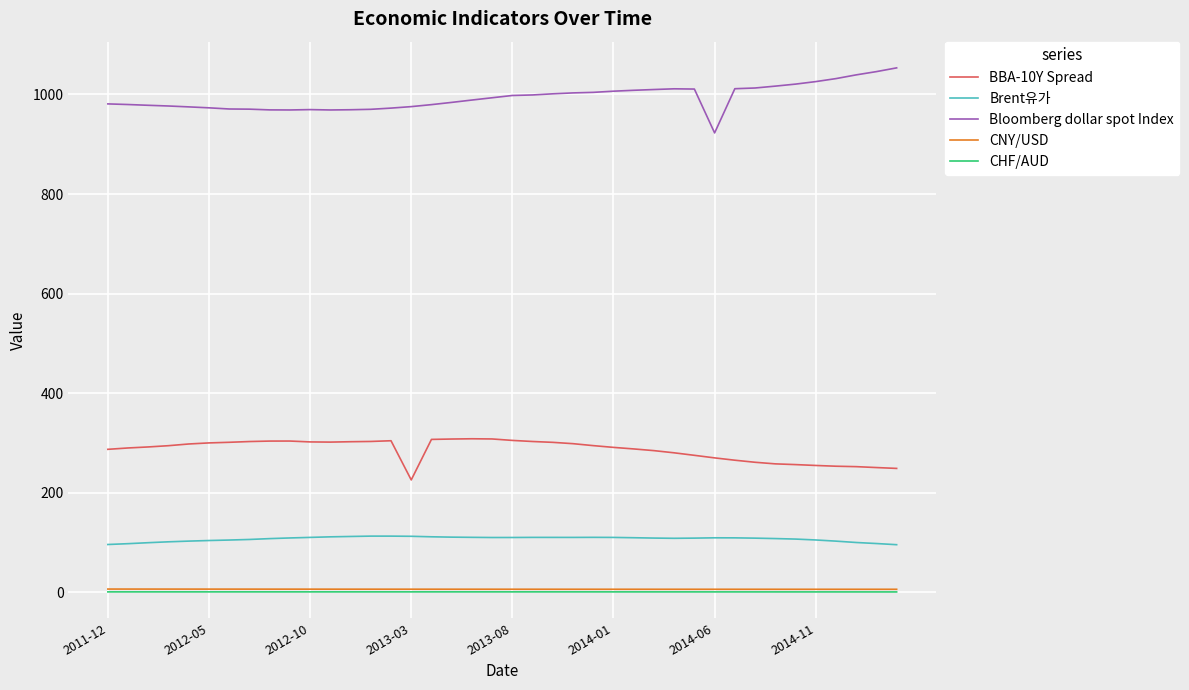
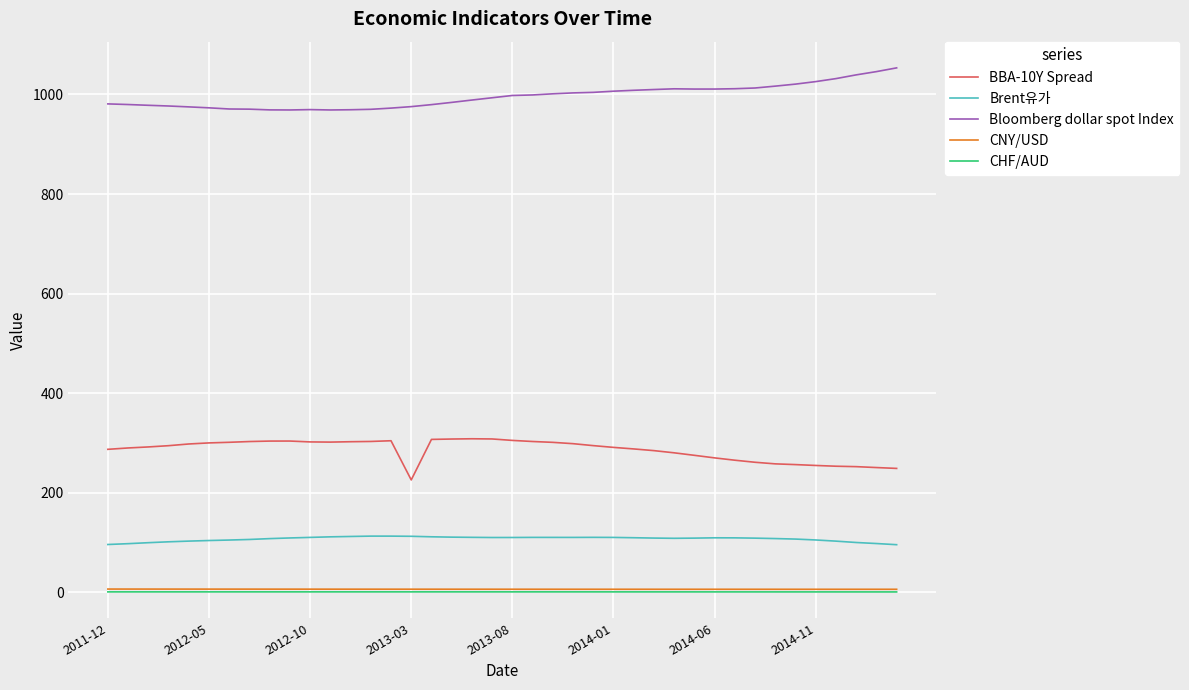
  {
    "BBA-10Y Spread": {
      "2011-12": 290,
      "2012-05": 300,
      "2012-10": 300,
      "2013-03": 230,
      "2013-08": 310,
      "2014-01": 290,
      "2014-06": 270,
      "2014-11": 250
    },
    "Brent유가": {
      "2011-12": 100,
      "2012-05": 100,
      "2012-10": 110,
      "2013-03": 110,
      "2013-08": 110,
      "2014-01": 110,
      "2014-06": 110,
      "2014-11": 110
    },
    "Bloomberg dollar spot Index": {
      "2011-12": 980,
      "2012-05": 970,
      "2012-10": 970,
      "2013-03": 980,
      "2013-08": 1000,
      "2014-01": 1010,
-     "2014-06": 920,
+     "2014-06": 1010,
      "2014-11": 1030
    },
    "CNY/USD": {
      "2011-12": 10,
      "2012-05": 10,
      "2012-10": 10,
      "2013-03": 10,
      "2013-08": 10,
      "2014-01": 10,
      "2014-06": 10,
      "2014-11": 10
    },
    "CHF/AUD": {
      "2011-12": 0,
      "2012-05": 0,
      "2012-10": 0,
      "2013-03": 0,
      "2013-08": 0,
      "2014-01": 0,
      "2014-06": 0,
      "2014-11": 0
    }
  }
